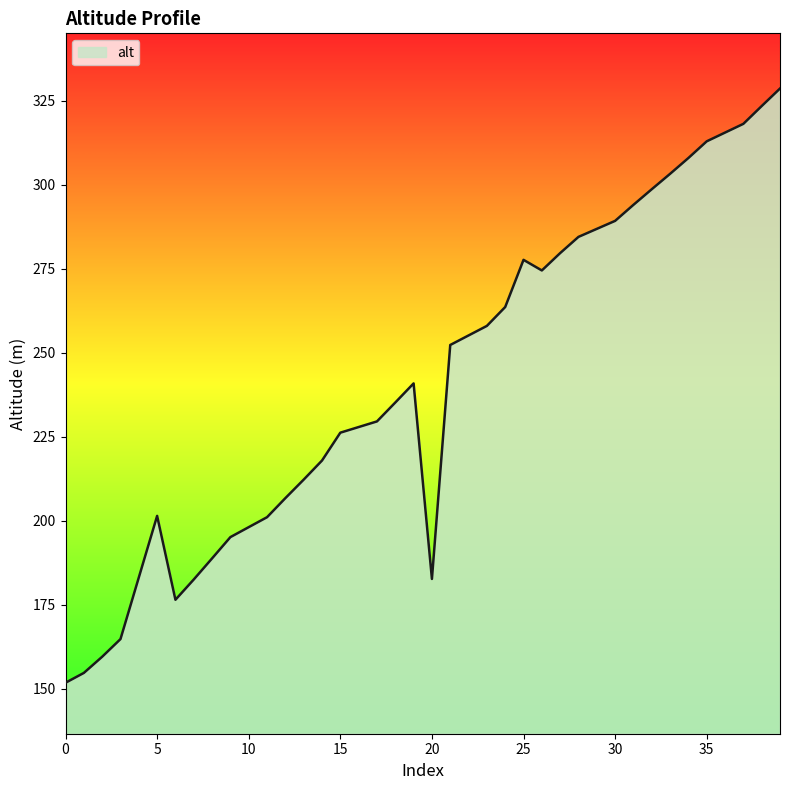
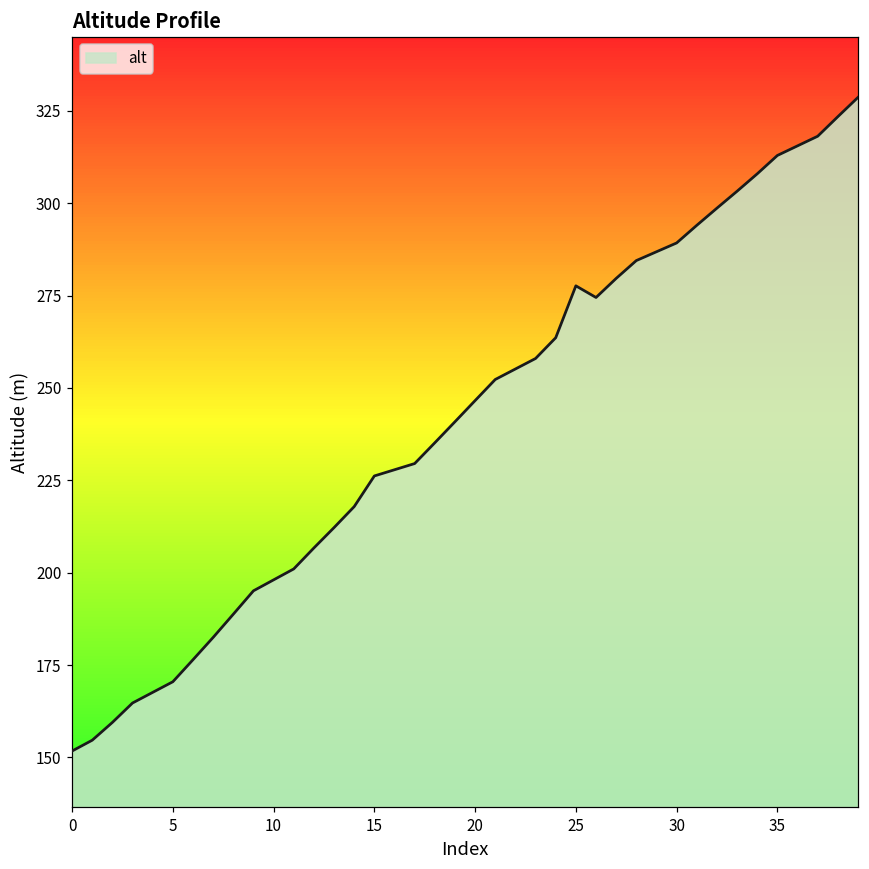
  {
    "0": 152,
-   "5": 201,
+   "5": 170,
    "15": 226,
-   "20": 183,
+   "20": 247,
    "25": 278,
    "30": 289,
    "35": 313
  }
